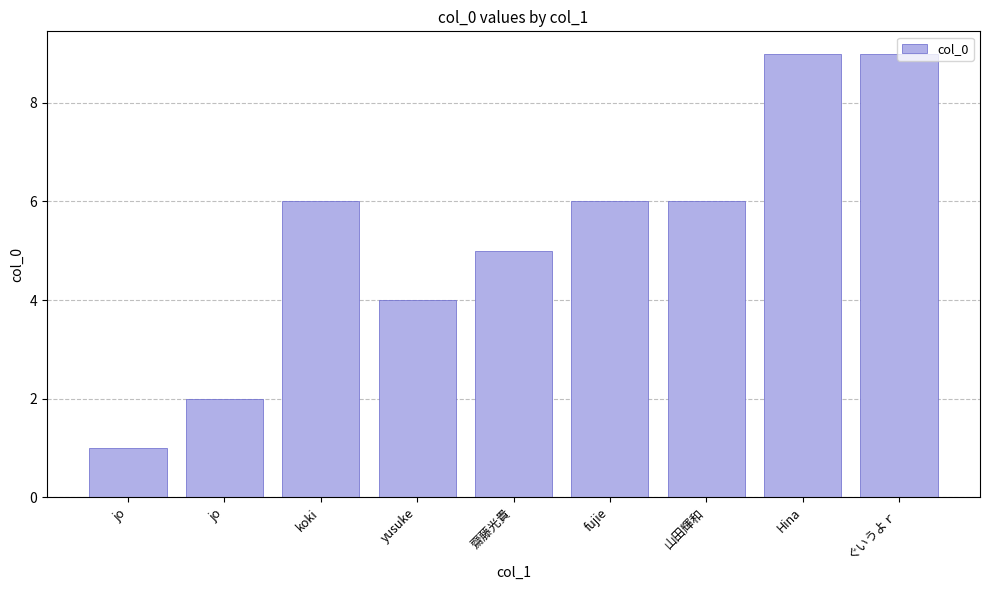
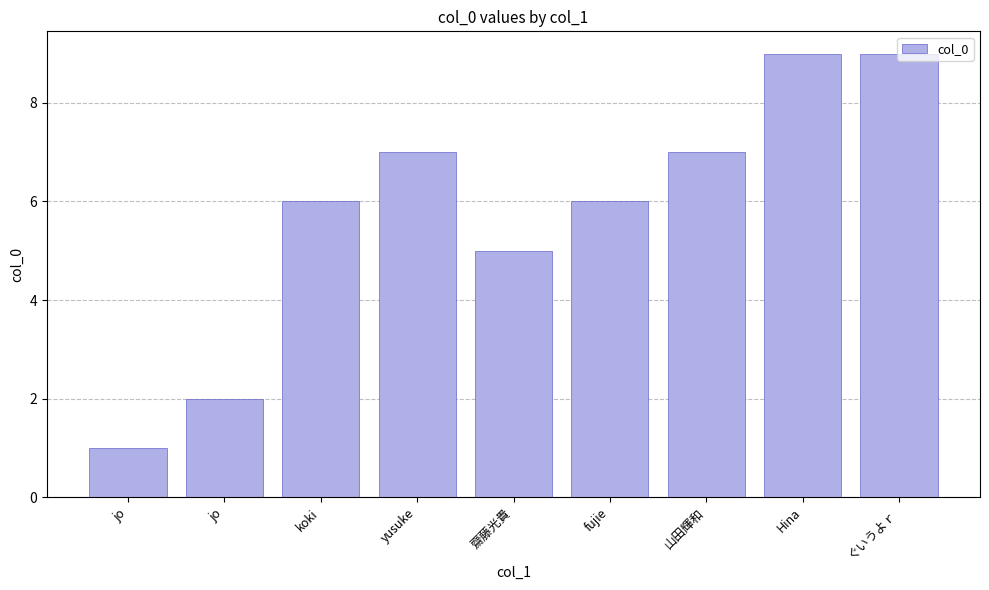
  {
    "koki": 6,
-   "yusuke": 4,
+   "yusuke": 7,
    "齋藤光貴": 5,
    "fujie": 6,
-   "山田輝和": 6,
+   "山田輝和": 7,
    "Hina": 9
  }
